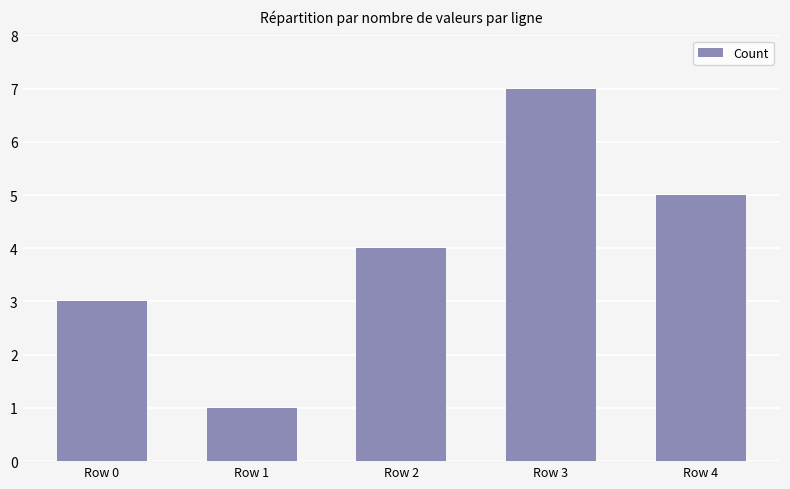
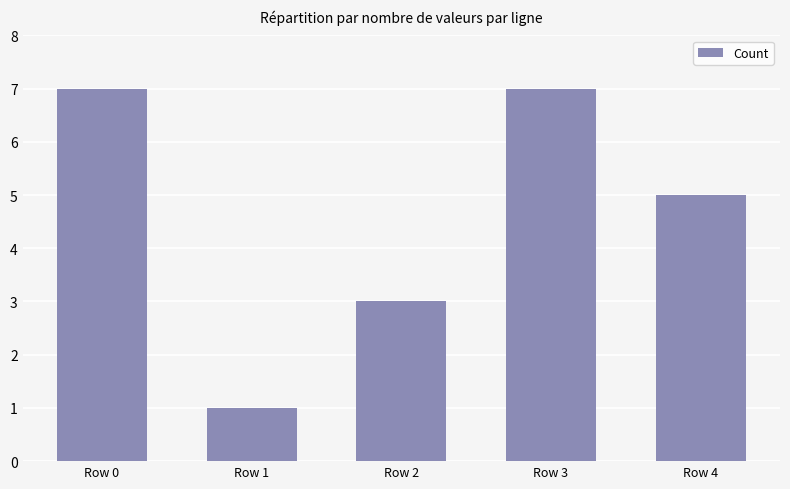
  {
-   "Row 0": 3,
+   "Row 0": 7,
    "Row 1": 1,
-   "Row 2": 4,
+   "Row 2": 3,
    "Row 3": 7,
    "Row 4": 5
  }
